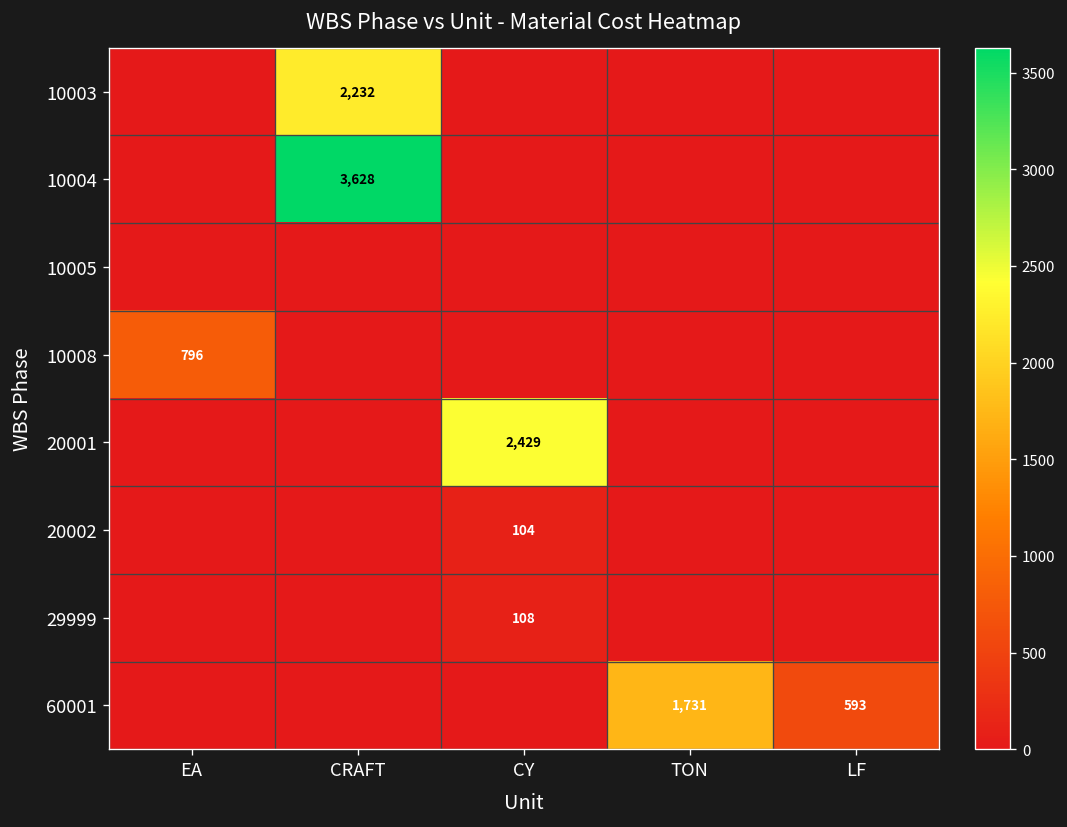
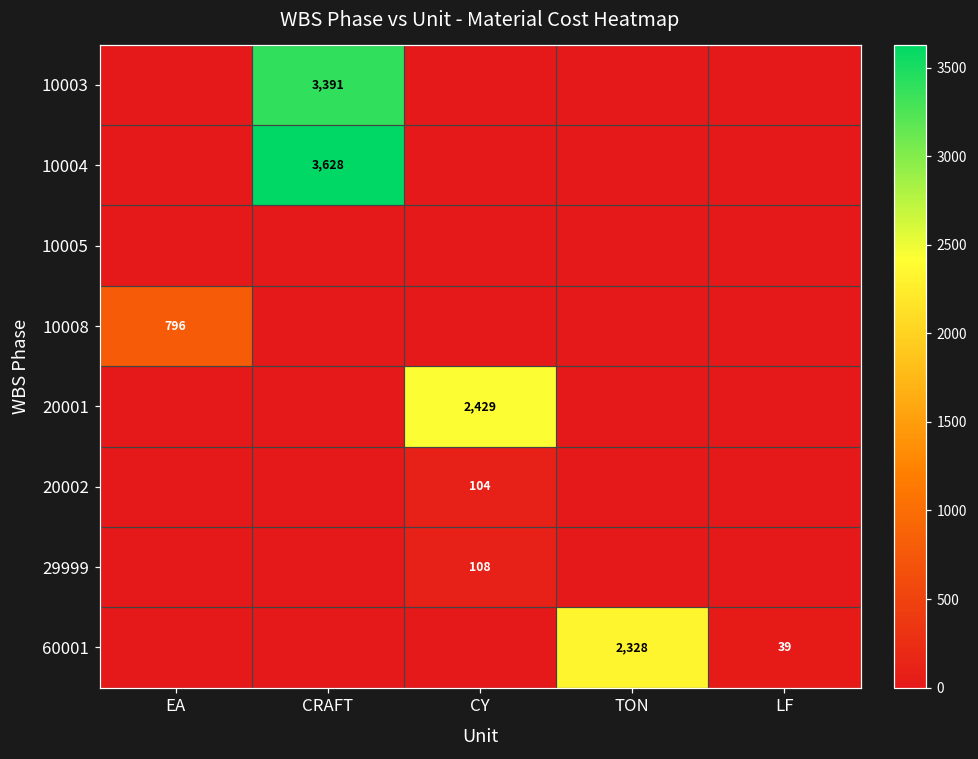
  {
    "10003": {
-     "CRAFT": "2,232"
+     "CRAFT": "3,391"
    },
    "10004": {
      "CRAFT": "3,628"
    },
    "10008": {
      "EA": "796"
    },
    "20001": {
      "CY": "2,429"
    },
    "20002": {
      "CY": "104"
    },
    "29999": {
      "CY": "108"
    },
    "60001": {
-     "TON": "1,731",
-     "LF": "593"
+     "TON": "2,328",
+     "LF": "39"
    }
  }
